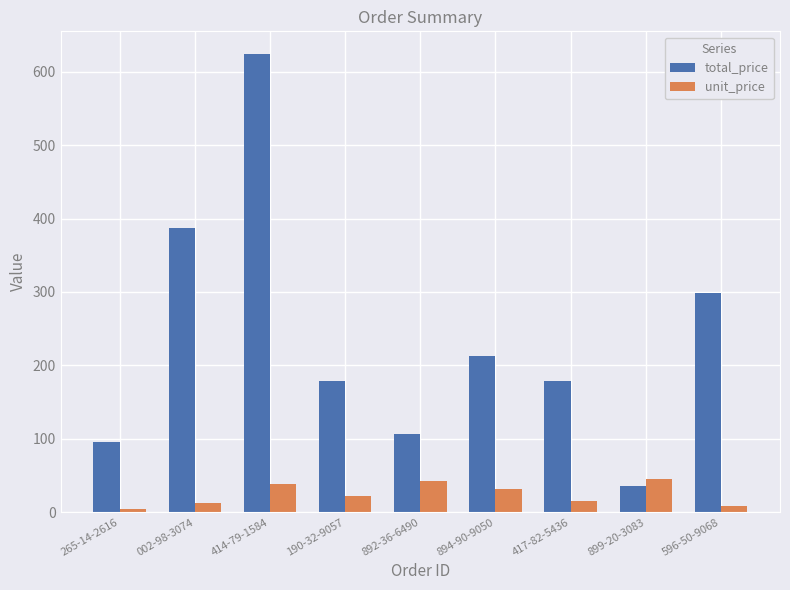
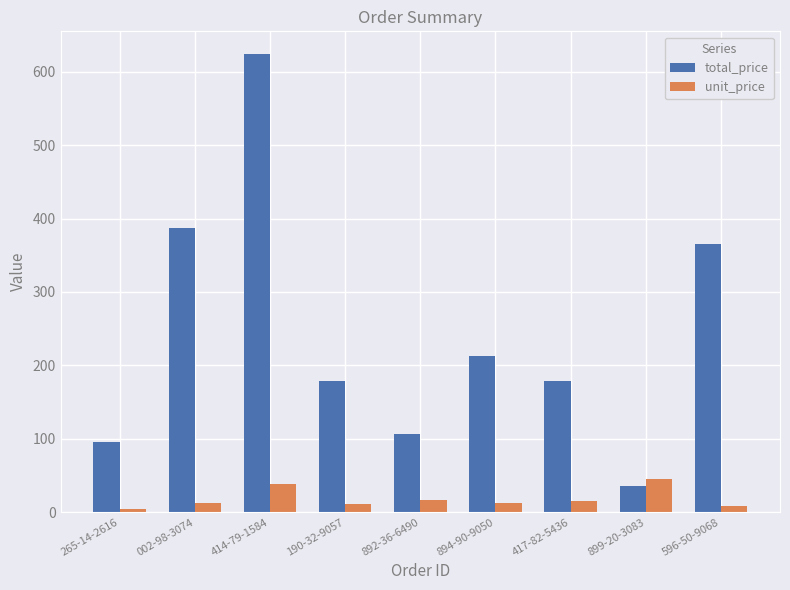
  {
    "total_price": {
      "265-14-2616": 100,
      "002-98-3074": 390,
      "414-79-1584": 620,
      "190-32-9057": 180,
      "892-36-6490": 110,
      "894-90-9050": 210,
      "417-82-5436": 180,
      "899-20-3083": 40,
-     "596-50-9068": 300
+     "596-50-9068": 370
    },
    "unit_price": {
      "265-14-2616": 0,
      "002-98-3074": 10,
      "414-79-1584": 40,
-     "190-32-9057": 20,
-     "892-36-6490": 40,
-     "894-90-9050": 30,
+     "190-32-9057": 10,
+     "892-36-6490": 20,
+     "894-90-9050": 10,
      "417-82-5436": 20,
      "899-20-3083": 50,
      "596-50-9068": 10
    }
  }
